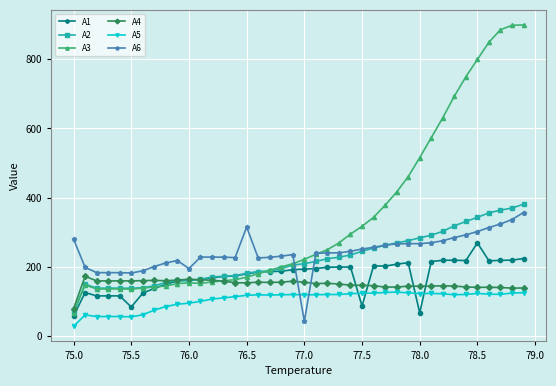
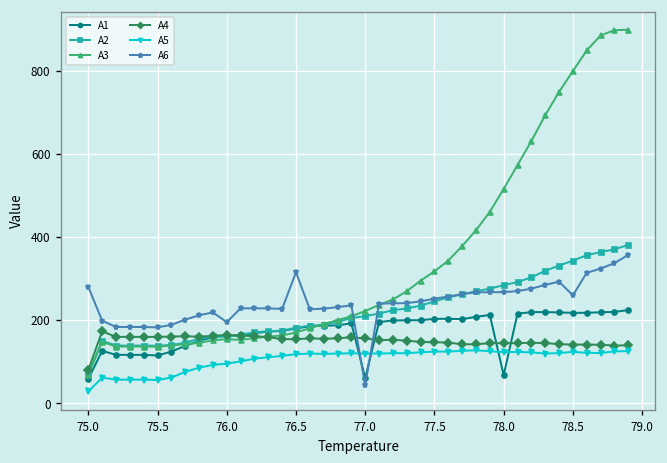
  {
    "A1": {
      "75.0": 60,
-     "75.5": 80,
-     "77.0": 190,
-     "77.5": 90,
+     "75.5": 110,
+     "77.0": 60,
+     "77.5": 200,
      "78.0": 70,
-     "78.5": 270
+     "78.5": 220
    },
    "A6": {
      "75.0": 280,
      "75.5": 180,
      "76.0": 200,
      "76.5": 320,
      "77.0": 40,
      "78.0": 270,
-     "78.5": 300
+     "78.5": 260
    }
  }
